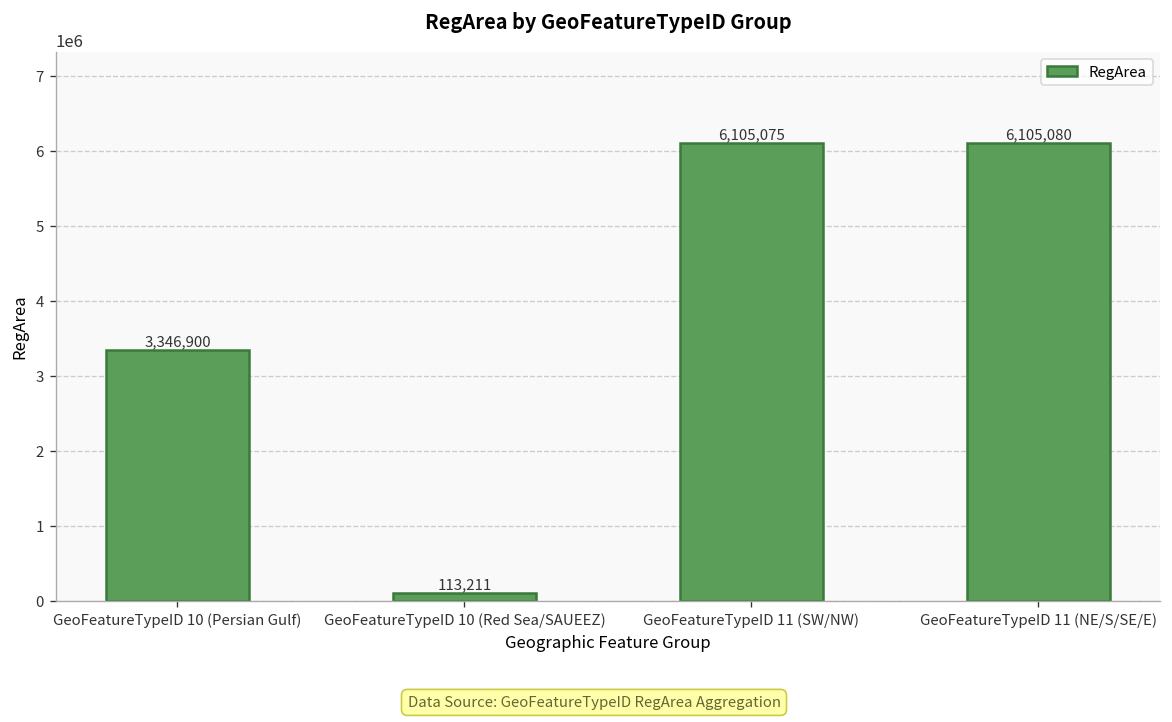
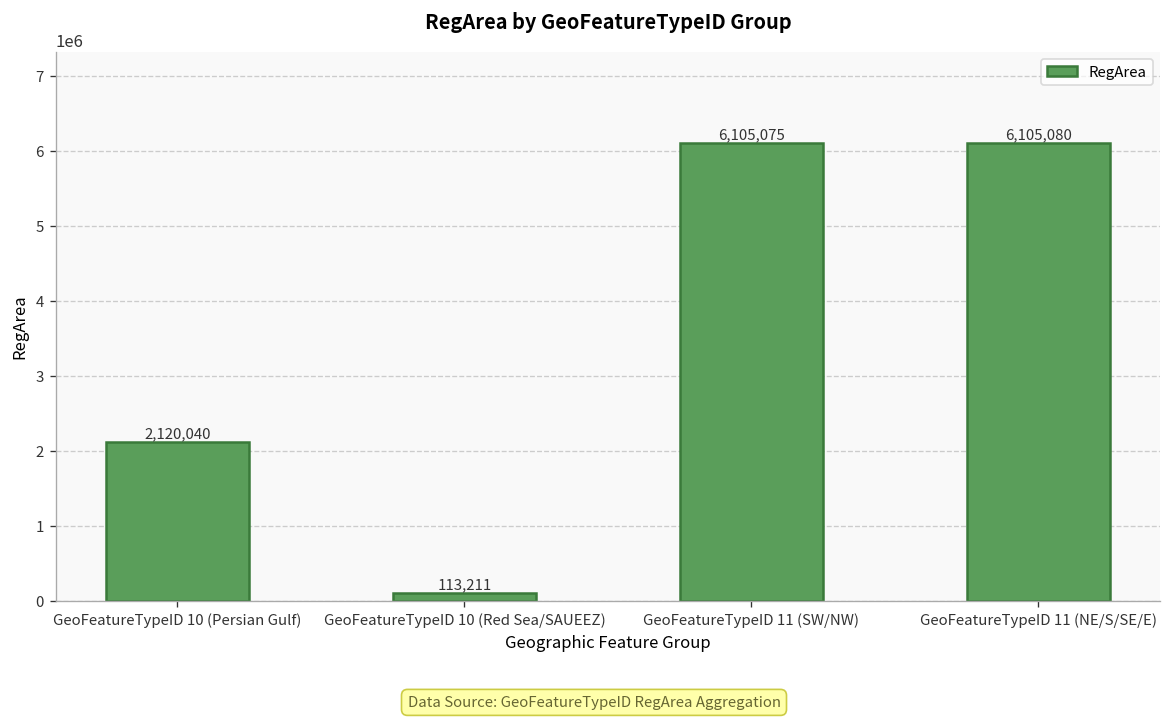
  {
-   "GeoFeatureTypeID 10 (Persian Gulf)": "3,346,900",
+   "GeoFeatureTypeID 10 (Persian Gulf)": "2,120,040",
    "GeoFeatureTypeID 10 (Red Sea/SAUEEZ)": "113,211",
    "GeoFeatureTypeID 11 (SW/NW)": "6,105,075",
    "GeoFeatureTypeID 11 (NE/S/SE/E)": "6,105,080"
  }
